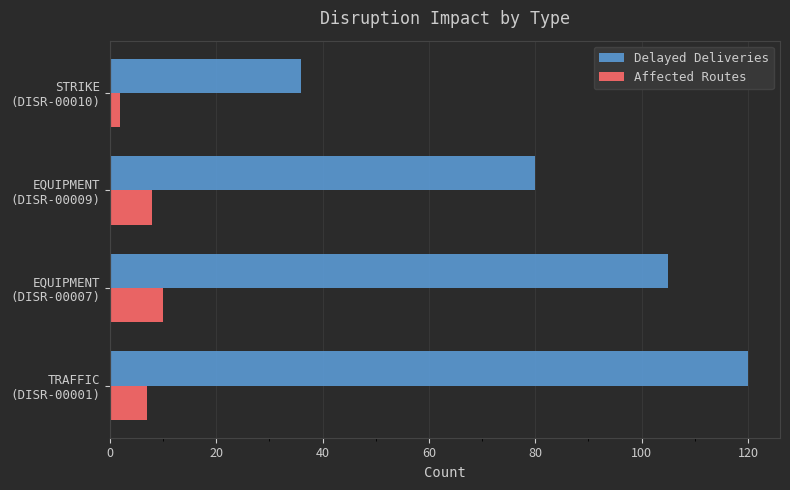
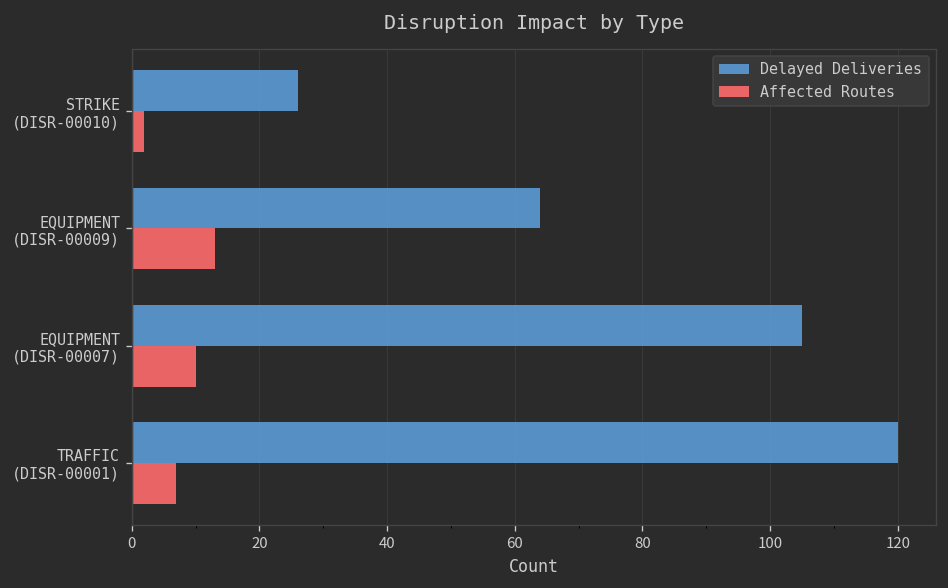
  {
    "Delayed Deliveries": {
-     "STRIKE (DISR-00010)": 36,
-     "EQUIPMENT (DISR-00009)": 80,
+     "STRIKE (DISR-00010)": 26,
+     "EQUIPMENT (DISR-00009)": 64,
      "EQUIPMENT (DISR-00007)": 105,
      "TRAFFIC (DISR-00001)": 120
    },
    "Affected Routes": {
      "STRIKE (DISR-00010)": 2,
-     "EQUIPMENT (DISR-00009)": 8,
+     "EQUIPMENT (DISR-00009)": 13,
      "EQUIPMENT (DISR-00007)": 10,
      "TRAFFIC (DISR-00001)": 7
    }
  }
